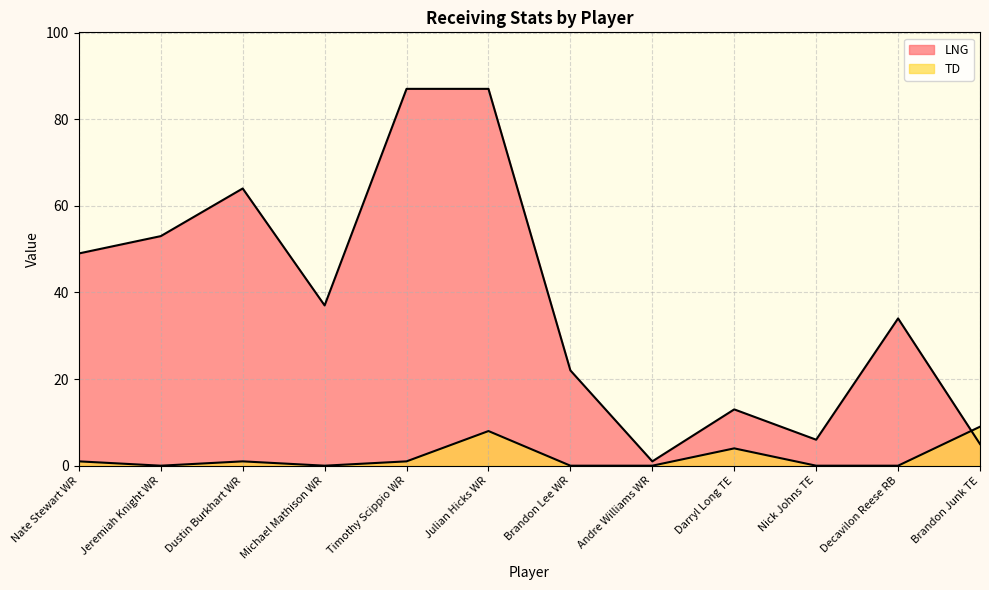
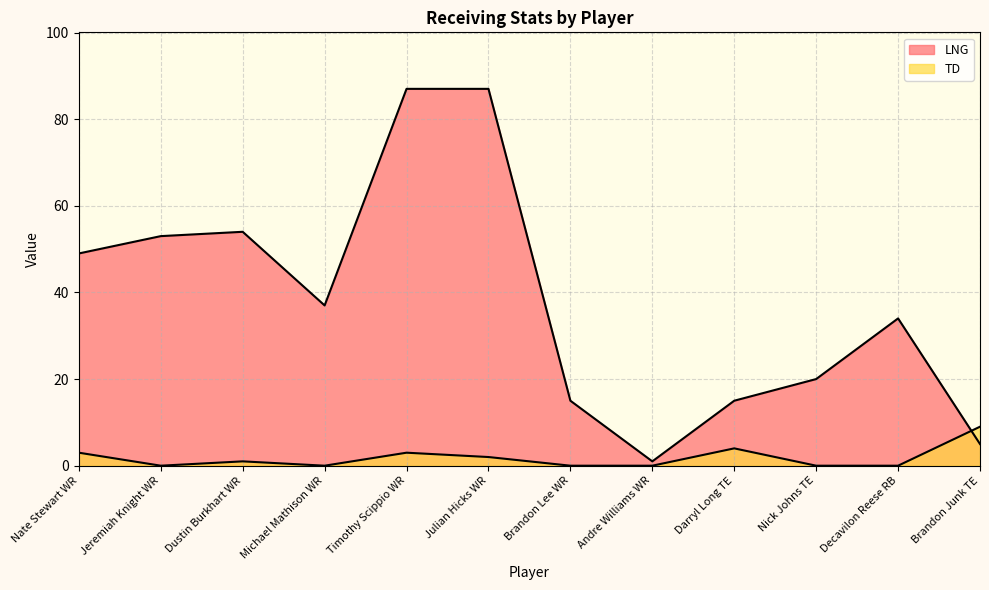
  {
    "LNG": {
      "Nate Stewart WR": 49,
      "Jeremiah Knight WR": 53,
-     "Dustin Burkhart WR": 64,
+     "Dustin Burkhart WR": 54,
      "Michael Mathison WR": 37,
      "Timothy Scippio WR": 87,
      "Julian Hicks WR": 87,
-     "Brandon Lee WR": 22,
+     "Brandon Lee WR": 15,
      "Andre Williams WR": 1,
-     "Darryl Long TE": 13,
-     "Nick Johns TE": 6,
+     "Darryl Long TE": 15,
+     "Nick Johns TE": 20,
      "Decavilon Reese RB": 34,
      "Brandon Junk TE": 5
    },
    "TD": {
-     "Nate Stewart WR": 1,
+     "Nate Stewart WR": 3,
      "Jeremiah Knight WR": 0,
      "Dustin Burkhart WR": 1,
      "Michael Mathison WR": 0,
-     "Timothy Scippio WR": 1,
-     "Julian Hicks WR": 8,
+     "Timothy Scippio WR": 3,
+     "Julian Hicks WR": 2,
      "Brandon Lee WR": 0,
      "Andre Williams WR": 0,
      "Darryl Long TE": 4,
      "Nick Johns TE": 0,
      "Decavilon Reese RB": 0,
      "Brandon Junk TE": 9
    }
  }
